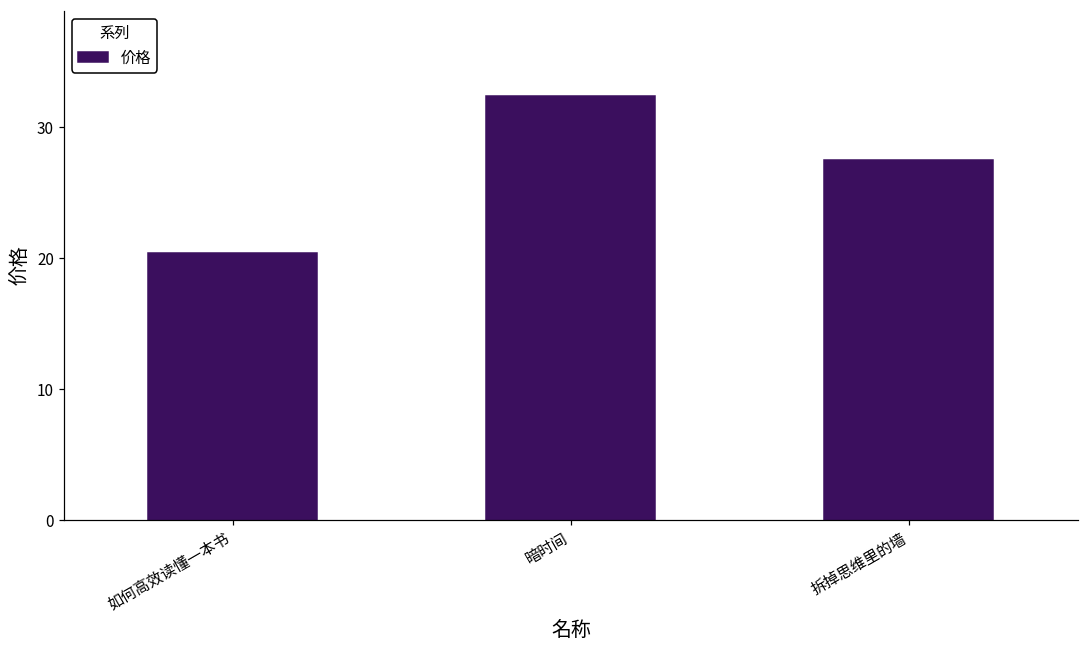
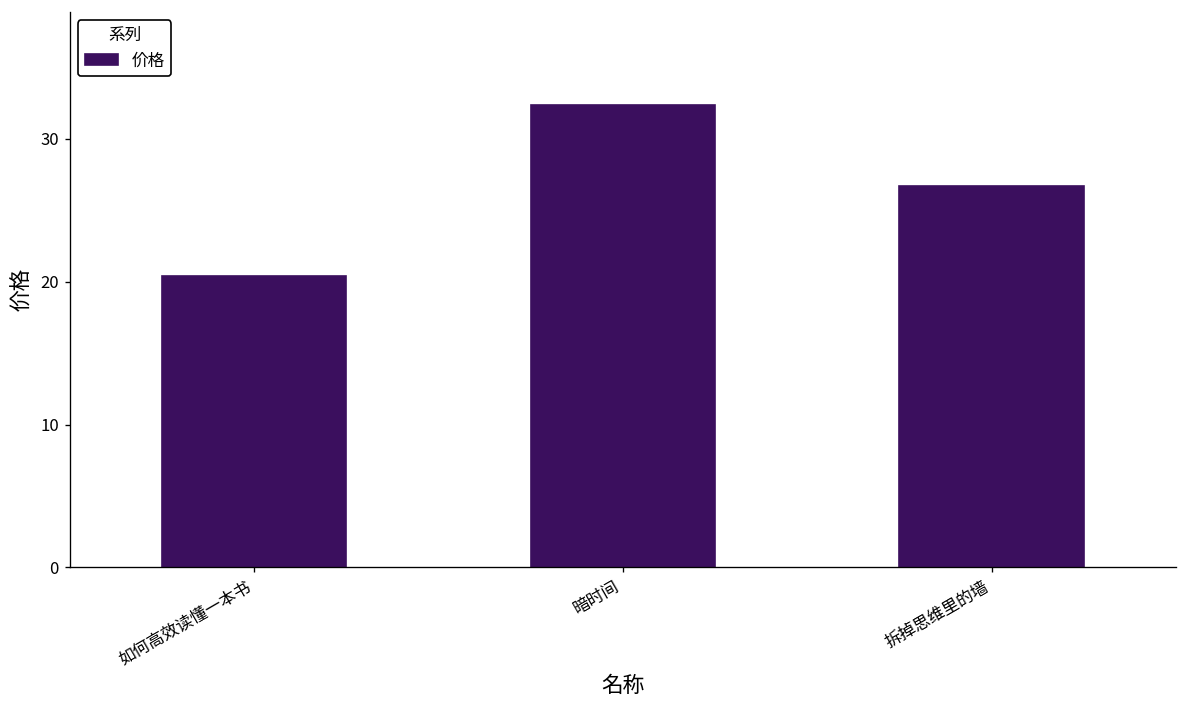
  {
    "如何高效读懂一本书": 20.4,
    "暗时间": 32.4,
-   "拆掉思维里的墙": 27.5
+   "拆掉思维里的墙": 26.7
  }
